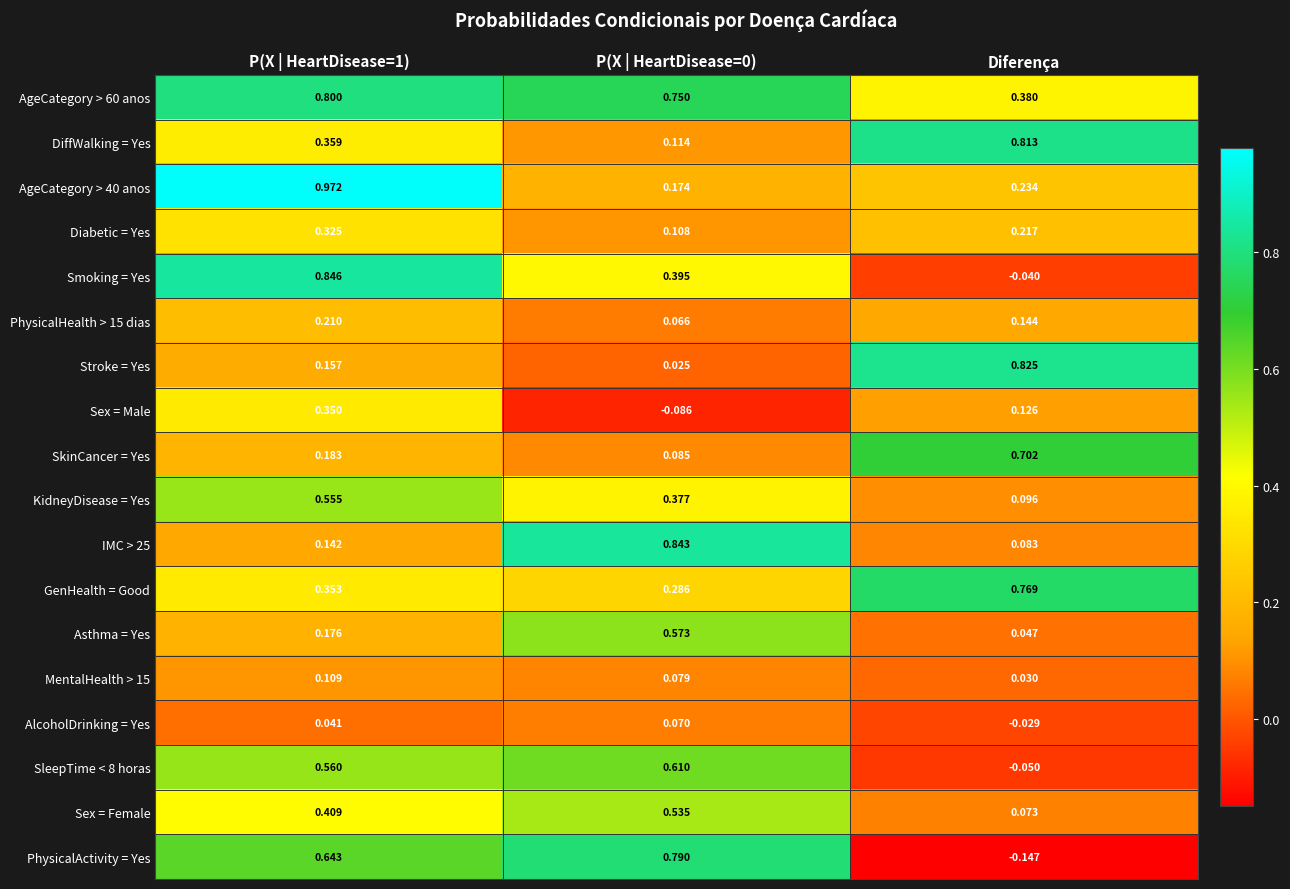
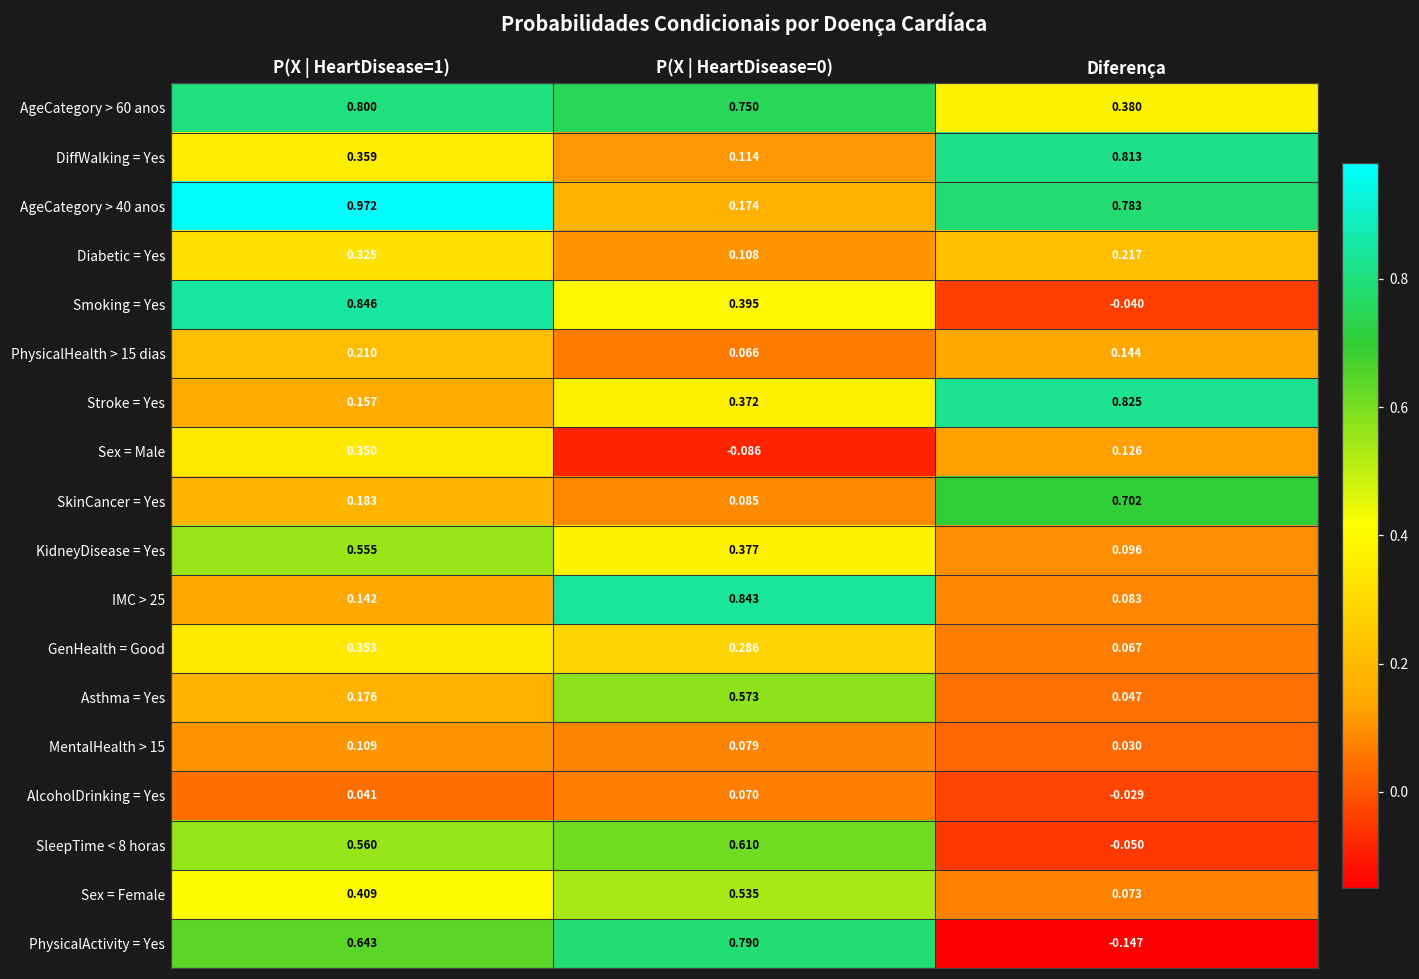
  {
    "AgeCategory > 60 anos": {
      "P(X | HeartDisease=1)": 0.800,
      "P(X | HeartDisease=0)": 0.750,
      "Diferença": 0.380
    },
    "DiffWalking = Yes": {
      "P(X | HeartDisease=1)": 0.359,
      "P(X | HeartDisease=0)": 0.114,
      "Diferença": 0.813
    },
    "AgeCategory > 40 anos": {
      "P(X | HeartDisease=1)": 0.972,
      "P(X | HeartDisease=0)": 0.174,
-     "Diferença": 0.234
+     "Diferença": 0.783
    },
    "Diabetic = Yes": {
      "P(X | HeartDisease=1)": 0.325,
      "P(X | HeartDisease=0)": 0.108,
      "Diferença": 0.217
    },
    "Smoking = Yes": {
      "P(X | HeartDisease=1)": 0.846,
      "P(X | HeartDisease=0)": 0.395,
      "Diferença": -0.040
    },
    "PhysicalHealth > 15 dias": {
      "P(X | HeartDisease=1)": 0.210,
      "P(X | HeartDisease=0)": 0.066,
      "Diferença": 0.144
    },
    "Stroke = Yes": {
      "P(X | HeartDisease=1)": 0.157,
-     "P(X | HeartDisease=0)": 0.025,
+     "P(X | HeartDisease=0)": 0.372,
      "Diferença": 0.825
    },
    "Sex = Male": {
      "P(X | HeartDisease=1)": 0.350,
      "P(X | HeartDisease=0)": -0.086,
      "Diferença": 0.126
    },
    "SkinCancer = Yes": {
      "P(X | HeartDisease=1)": 0.183,
      "P(X | HeartDisease=0)": 0.085,
      "Diferença": 0.702
    },
    "KidneyDisease = Yes": {
      "P(X | HeartDisease=1)": 0.555,
      "P(X | HeartDisease=0)": 0.377,
      "Diferença": 0.096
    },
    "IMC > 25": {
      "P(X | HeartDisease=1)": 0.142,
      "P(X | HeartDisease=0)": 0.843,
      "Diferença": 0.083
    },
    "GenHealth = Good": {
      "P(X | HeartDisease=1)": 0.353,
      "P(X | HeartDisease=0)": 0.286,
-     "Diferença": 0.769
+     "Diferença": 0.067
    },
    "Asthma = Yes": {
      "P(X | HeartDisease=1)": 0.176,
      "P(X | HeartDisease=0)": 0.573,
      "Diferença": 0.047
    },
    "MentalHealth > 15": {
      "P(X | HeartDisease=1)": 0.109,
      "P(X | HeartDisease=0)": 0.079,
      "Diferença": 0.030
    },
    "AlcoholDrinking = Yes": {
      "P(X | HeartDisease=1)": 0.041,
      "P(X | HeartDisease=0)": 0.070,
      "Diferença": -0.029
    },
    "SleepTime < 8 horas": {
      "P(X | HeartDisease=1)": 0.560,
      "P(X | HeartDisease=0)": 0.610,
      "Diferença": -0.050
    },
    "Sex = Female": {
      "P(X | HeartDisease=1)": 0.409,
      "P(X | HeartDisease=0)": 0.535,
      "Diferença": 0.073
    },
    "PhysicalActivity = Yes": {
      "P(X | HeartDisease=1)": 0.643,
      "P(X | HeartDisease=0)": 0.790,
      "Diferença": -0.147
    }
  }
